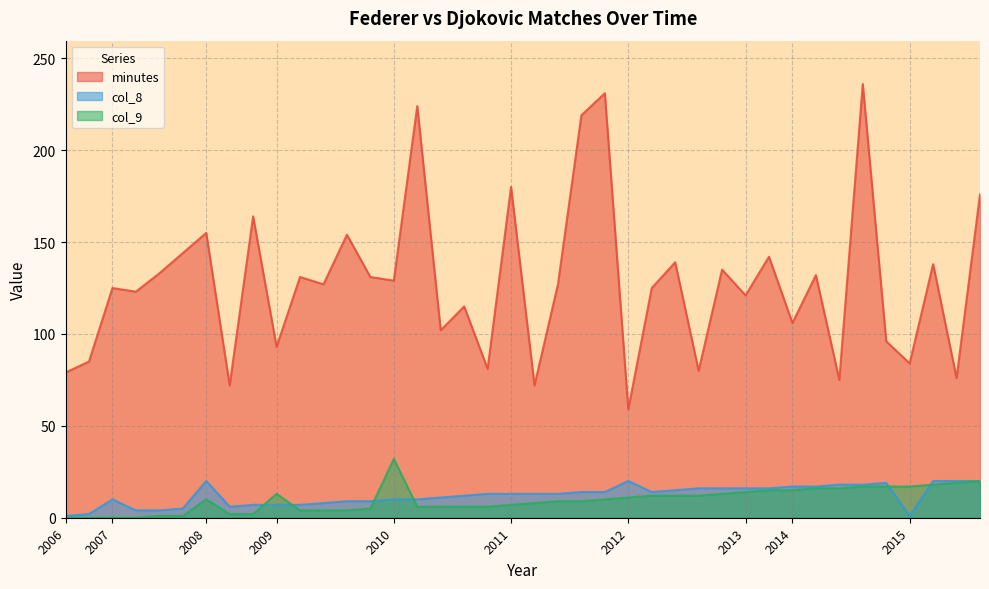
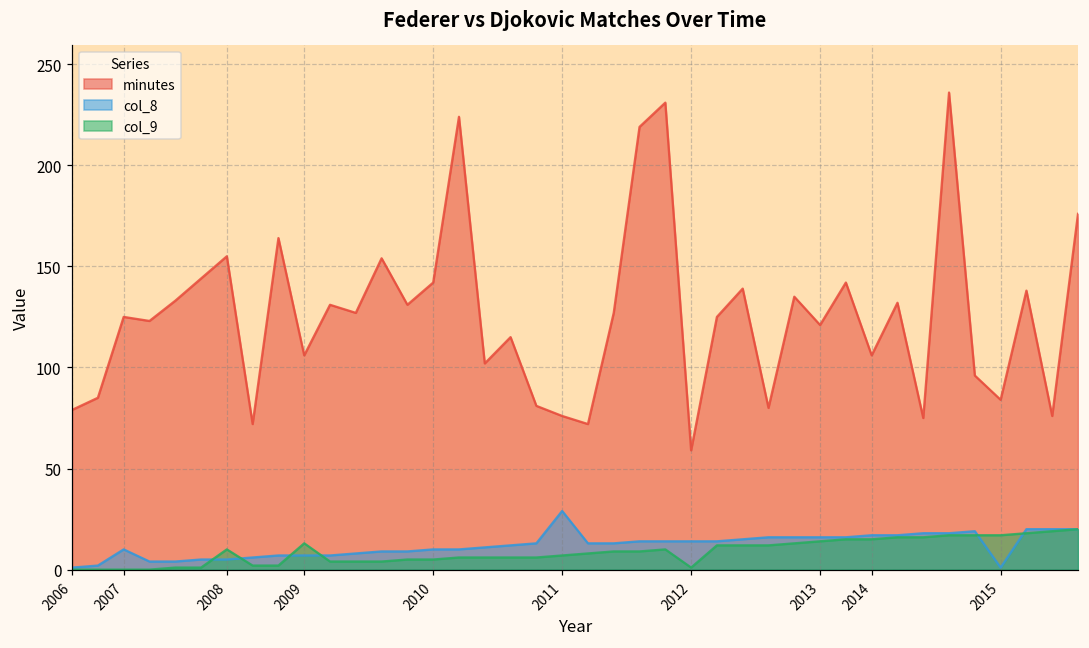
  {
    "minutes": {
      "2006": 79,
      "2007": 125,
      "2008": 155,
-     "2009": 93,
-     "2010": 129,
-     "2011": 180,
+     "2009": 106,
+     "2010": 142,
+     "2011": 76,
      "2012": 59,
      "2013": 121,
      "2014": 106,
      "2015": 84
    },
    "col_8": {
      "2007": 10,
-     "2008": 20,
+     "2008": 5,
      "2009": 7,
      "2010": 10,
-     "2011": 13,
-     "2012": 20,
+     "2011": 29,
+     "2012": 14,
      "2013": 16,
      "2014": 17,
      "2015": 1
    },
    "col_9": {
      "2007": 0,
      "2008": 10,
      "2009": 13,
-     "2010": 32,
+     "2010": 5,
      "2011": 7,
-     "2012": 11,
+     "2012": 1,
      "2013": 14,
      "2014": 15,
      "2015": 17
    }
  }
